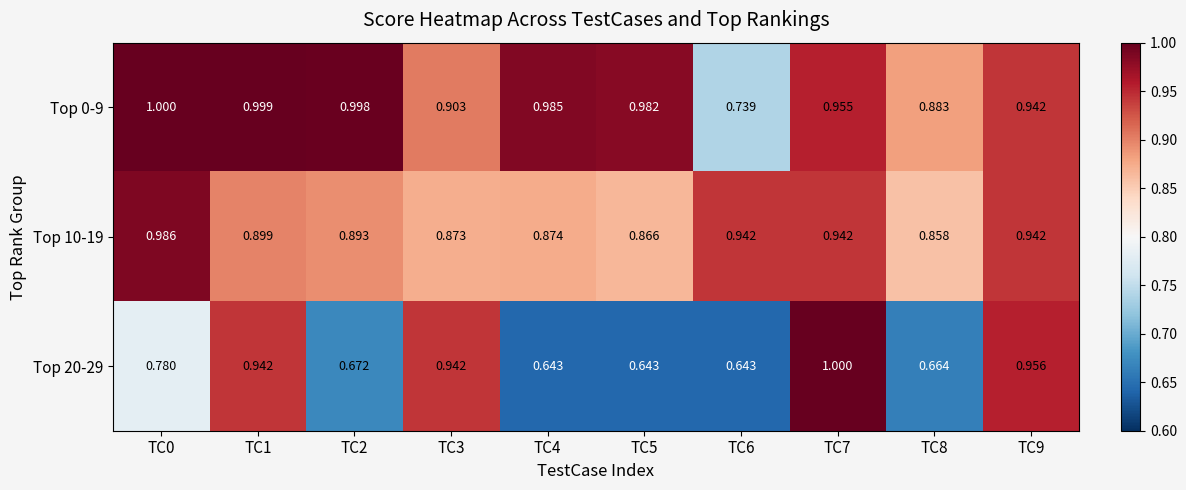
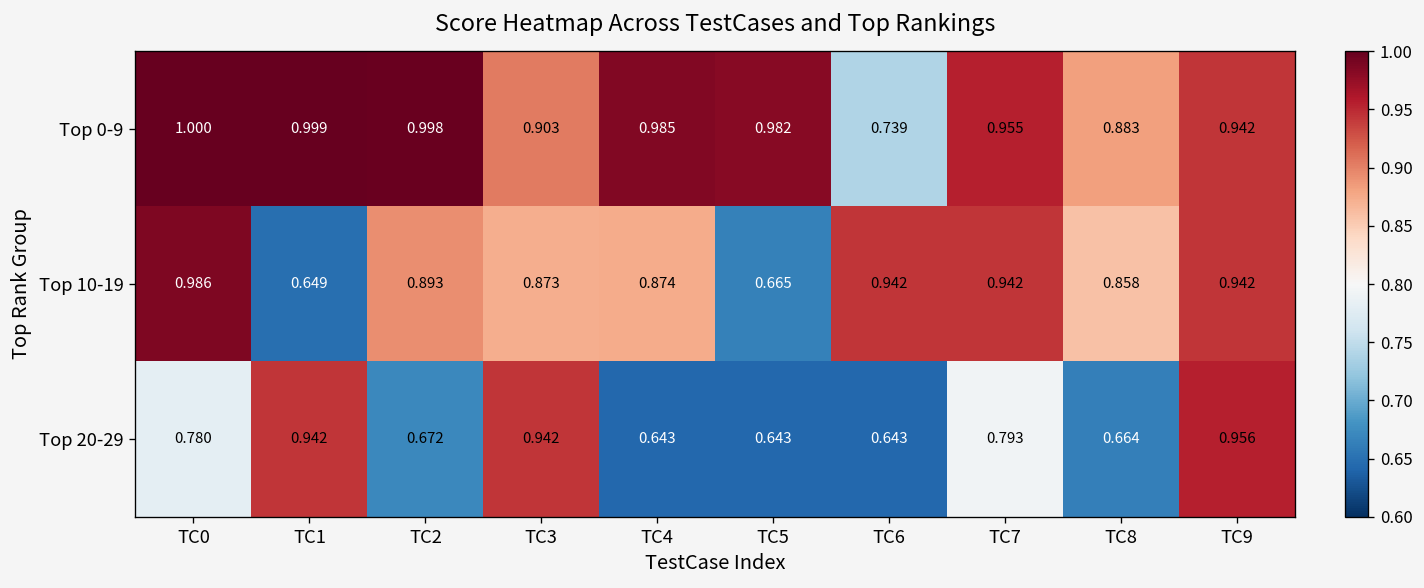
  {
    "Top 0-9": {
      "TC0": 1.000,
      "TC1": 0.999,
      "TC2": 0.998,
      "TC3": 0.903,
      "TC4": 0.985,
      "TC5": 0.982,
      "TC6": 0.739,
      "TC7": 0.955,
      "TC8": 0.883,
      "TC9": 0.942
    },
    "Top 10-19": {
      "TC0": 0.986,
-     "TC1": 0.899,
+     "TC1": 0.649,
      "TC2": 0.893,
      "TC3": 0.873,
      "TC4": 0.874,
-     "TC5": 0.866,
+     "TC5": 0.665,
      "TC6": 0.942,
      "TC7": 0.942,
      "TC8": 0.858,
      "TC9": 0.942
    },
    "Top 20-29": {
      "TC0": 0.780,
      "TC1": 0.942,
      "TC2": 0.672,
      "TC3": 0.942,
      "TC4": 0.643,
      "TC5": 0.643,
      "TC6": 0.643,
-     "TC7": 1.000,
+     "TC7": 0.793,
      "TC8": 0.664,
      "TC9": 0.956
    }
  }
